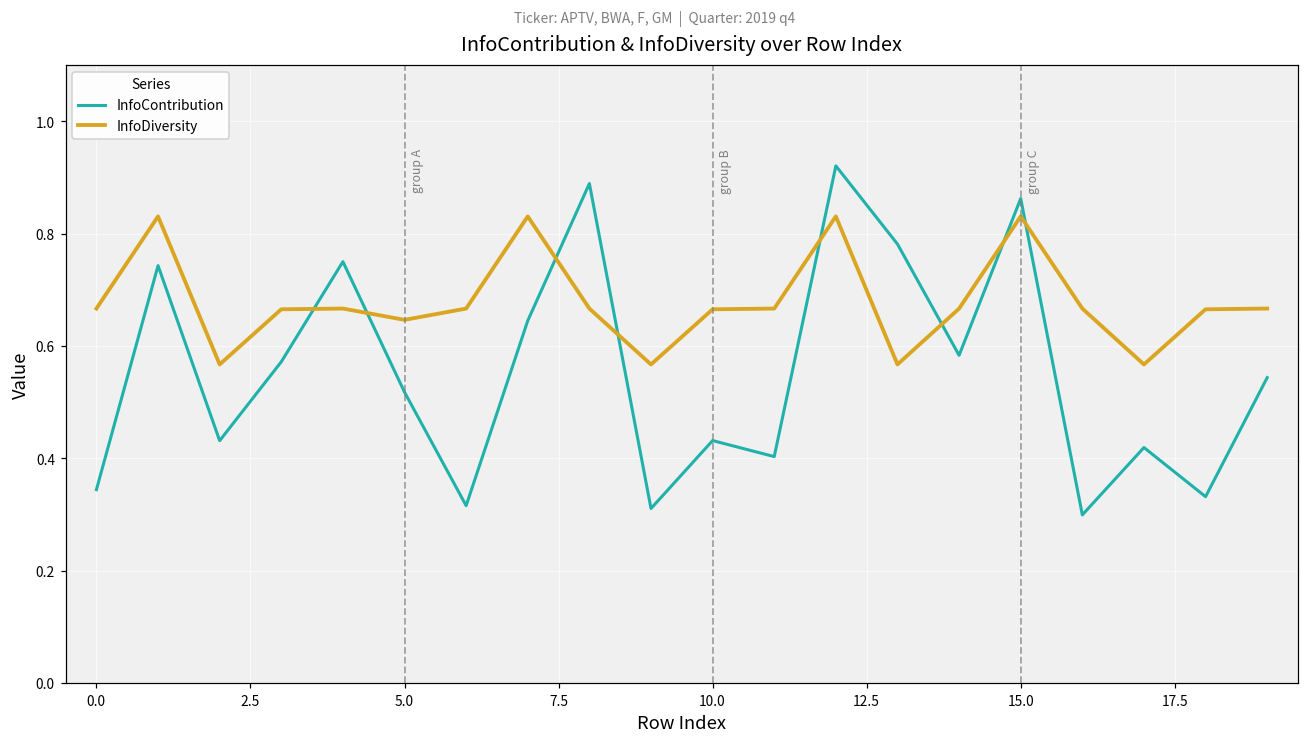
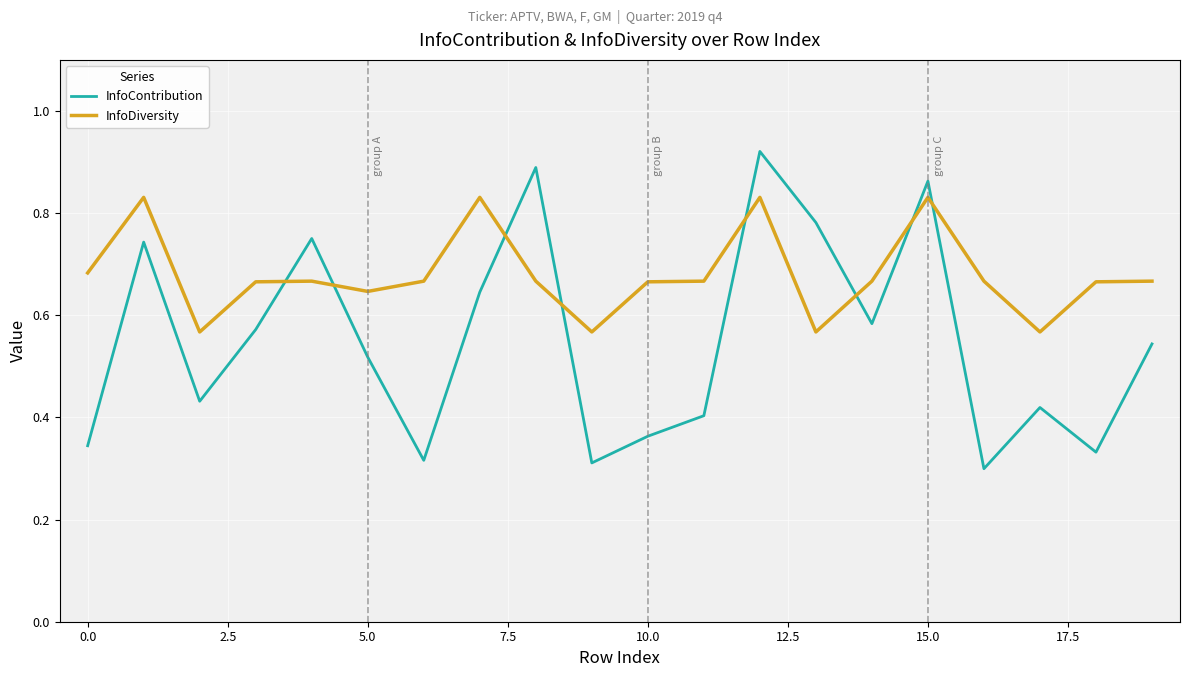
  {
    "InfoContribution": {
      "0.0": 0.34,
      "5.0": 0.52,
-     "10.0": 0.43,
+     "10.0": 0.36,
      "15.0": 0.86
    },
    "InfoDiversity": {
-     "0.0": 0.67,
+     "0.0": 0.68,
      "5.0": 0.65,
      "10.0": 0.67,
      "15.0": 0.83
    }
  }
